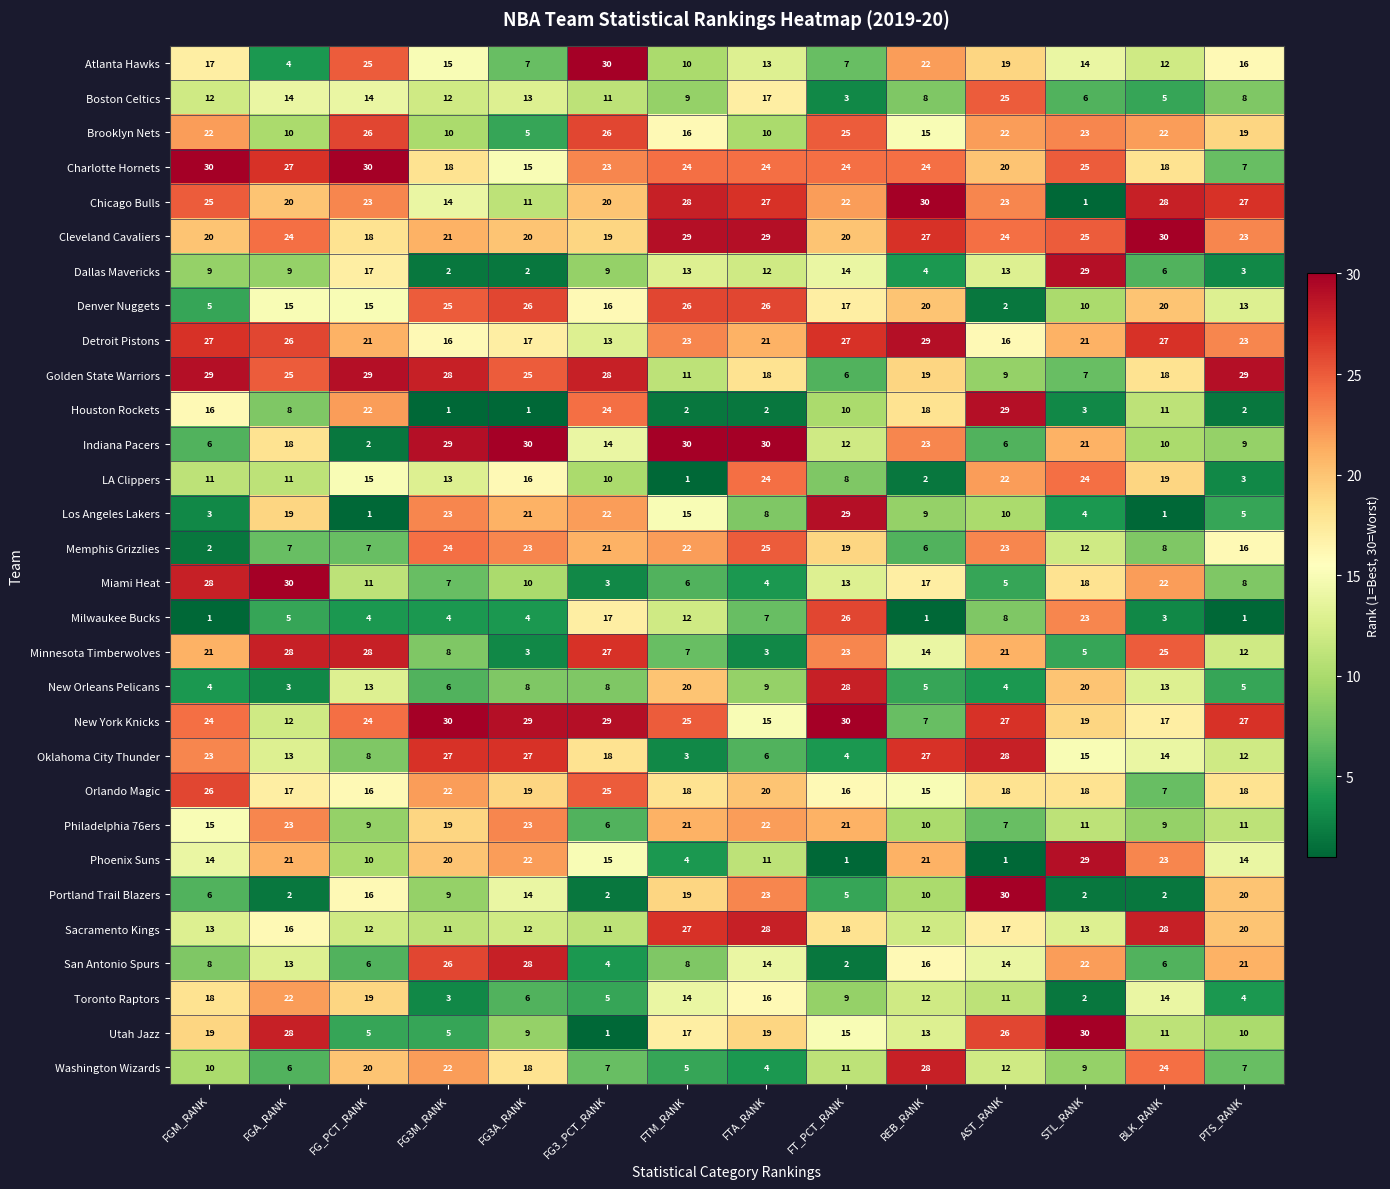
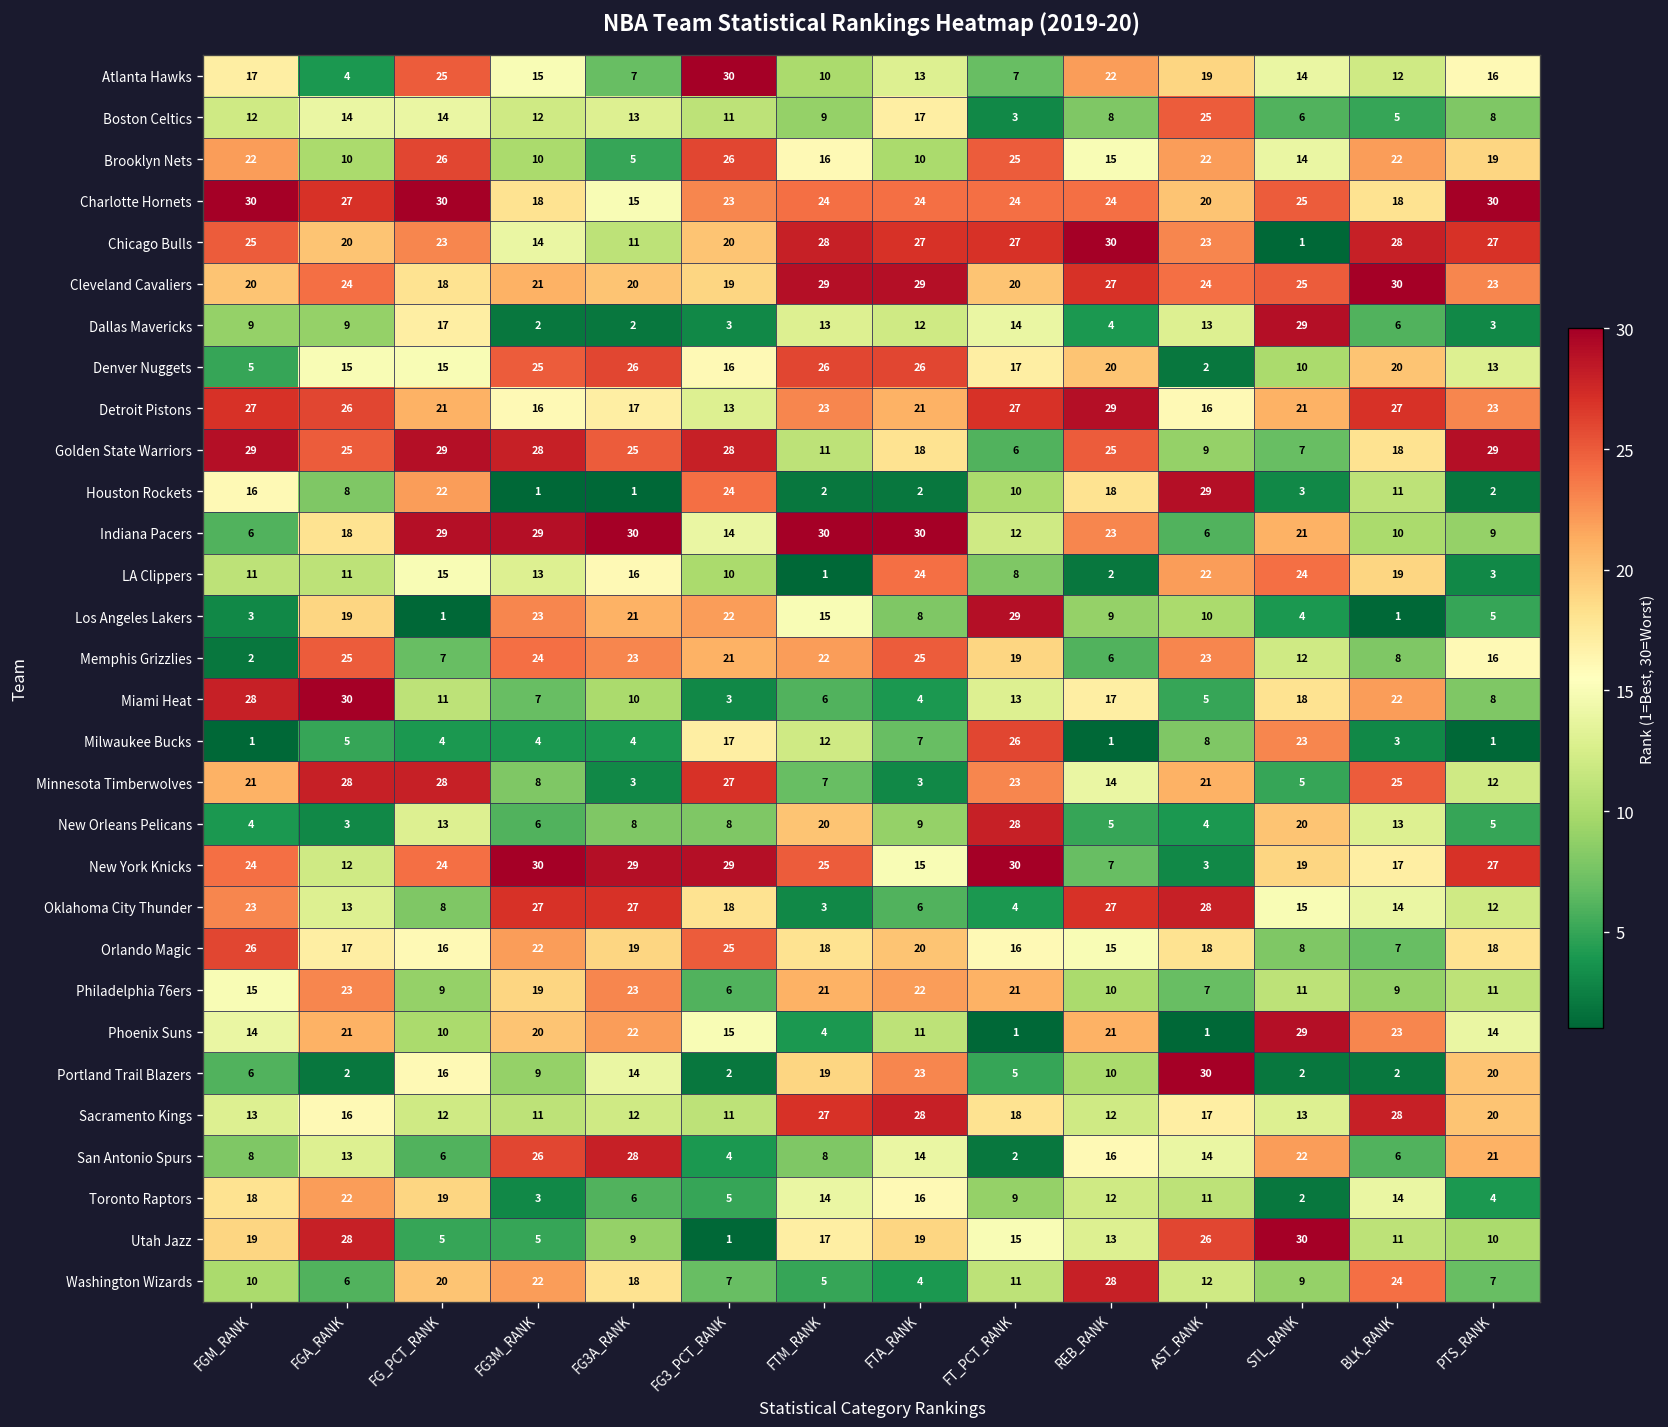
  {
    "Brooklyn Nets": {
      "FGM_RANK": 22,
      "FGA_RANK": 10,
      "FG_PCT_RANK": 26,
      "FG3M_RANK": 10,
      "FG3A_RANK": 5,
      "FG3_PCT_RANK": 26,
      "FTM_RANK": 16,
      "FTA_RANK": 10,
      "FT_PCT_RANK": 25,
      "REB_RANK": 15,
      "AST_RANK": 22,
-     "STL_RANK": 23,
+     "STL_RANK": 14,
      "BLK_RANK": 22,
      "PTS_RANK": 19
    },
    "Charlotte Hornets": {
      "FGM_RANK": 30,
      "FGA_RANK": 27,
      "FG_PCT_RANK": 30,
      "FG3M_RANK": 18,
      "FG3A_RANK": 15,
      "FG3_PCT_RANK": 23,
      "FTM_RANK": 24,
      "FTA_RANK": 24,
      "FT_PCT_RANK": 24,
      "REB_RANK": 24,
      "AST_RANK": 20,
      "STL_RANK": 25,
      "BLK_RANK": 18,
-     "PTS_RANK": 7
+     "PTS_RANK": 30
    },
    "Chicago Bulls": {
      "FGM_RANK": 25,
      "FGA_RANK": 20,
      "FG_PCT_RANK": 23,
      "FG3M_RANK": 14,
      "FG3A_RANK": 11,
      "FG3_PCT_RANK": 20,
      "FTM_RANK": 28,
      "FTA_RANK": 27,
-     "FT_PCT_RANK": 22,
+     "FT_PCT_RANK": 27,
      "REB_RANK": 30,
      "AST_RANK": 23,
      "STL_RANK": 1,
      "BLK_RANK": 28,
      "PTS_RANK": 27
    },
    "Dallas Mavericks": {
      "FGM_RANK": 9,
      "FGA_RANK": 9,
      "FG_PCT_RANK": 17,
      "FG3M_RANK": 2,
      "FG3A_RANK": 2,
-     "FG3_PCT_RANK": 9,
+     "FG3_PCT_RANK": 3,
      "FTM_RANK": 13,
      "FTA_RANK": 12,
      "FT_PCT_RANK": 14,
      "REB_RANK": 4,
      "AST_RANK": 13,
      "STL_RANK": 29,
      "BLK_RANK": 6,
      "PTS_RANK": 3
    },
    "Golden State Warriors": {
      "FGM_RANK": 29,
      "FGA_RANK": 25,
      "FG_PCT_RANK": 29,
      "FG3M_RANK": 28,
      "FG3A_RANK": 25,
      "FG3_PCT_RANK": 28,
      "FTM_RANK": 11,
      "FTA_RANK": 18,
      "FT_PCT_RANK": 6,
-     "REB_RANK": 19,
+     "REB_RANK": 25,
      "AST_RANK": 9,
      "STL_RANK": 7,
      "BLK_RANK": 18,
      "PTS_RANK": 29
    },
    "Indiana Pacers": {
      "FGM_RANK": 6,
      "FGA_RANK": 18,
-     "FG_PCT_RANK": 2,
+     "FG_PCT_RANK": 29,
      "FG3M_RANK": 29,
      "FG3A_RANK": 30,
      "FG3_PCT_RANK": 14,
      "FTM_RANK": 30,
      "FTA_RANK": 30,
      "FT_PCT_RANK": 12,
      "REB_RANK": 23,
      "AST_RANK": 6,
      "STL_RANK": 21,
      "BLK_RANK": 10,
      "PTS_RANK": 9
    },
    "Memphis Grizzlies": {
      "FGM_RANK": 2,
-     "FGA_RANK": 7,
+     "FGA_RANK": 25,
      "FG_PCT_RANK": 7,
      "FG3M_RANK": 24,
      "FG3A_RANK": 23,
      "FG3_PCT_RANK": 21,
      "FTM_RANK": 22,
      "FTA_RANK": 25,
      "FT_PCT_RANK": 19,
      "REB_RANK": 6,
      "AST_RANK": 23,
      "STL_RANK": 12,
      "BLK_RANK": 8,
      "PTS_RANK": 16
    },
    "New York Knicks": {
      "FGM_RANK": 24,
      "FGA_RANK": 12,
      "FG_PCT_RANK": 24,
      "FG3M_RANK": 30,
      "FG3A_RANK": 29,
      "FG3_PCT_RANK": 29,
      "FTM_RANK": 25,
      "FTA_RANK": 15,
      "FT_PCT_RANK": 30,
      "REB_RANK": 7,
-     "AST_RANK": 27,
+     "AST_RANK": 3,
      "STL_RANK": 19,
      "BLK_RANK": 17,
      "PTS_RANK": 27
    },
    "Orlando Magic": {
      "FGM_RANK": 26,
      "FGA_RANK": 17,
      "FG_PCT_RANK": 16,
      "FG3M_RANK": 22,
      "FG3A_RANK": 19,
      "FG3_PCT_RANK": 25,
      "FTM_RANK": 18,
      "FTA_RANK": 20,
      "FT_PCT_RANK": 16,
      "REB_RANK": 15,
      "AST_RANK": 18,
-     "STL_RANK": 18,
+     "STL_RANK": 8,
      "BLK_RANK": 7,
      "PTS_RANK": 18
    }
  }
